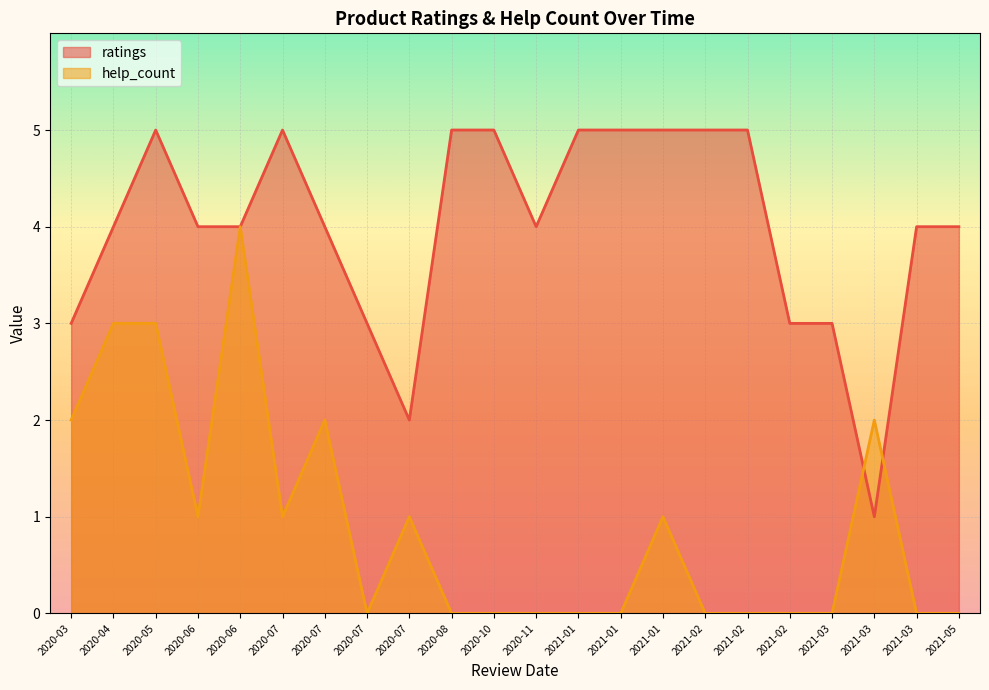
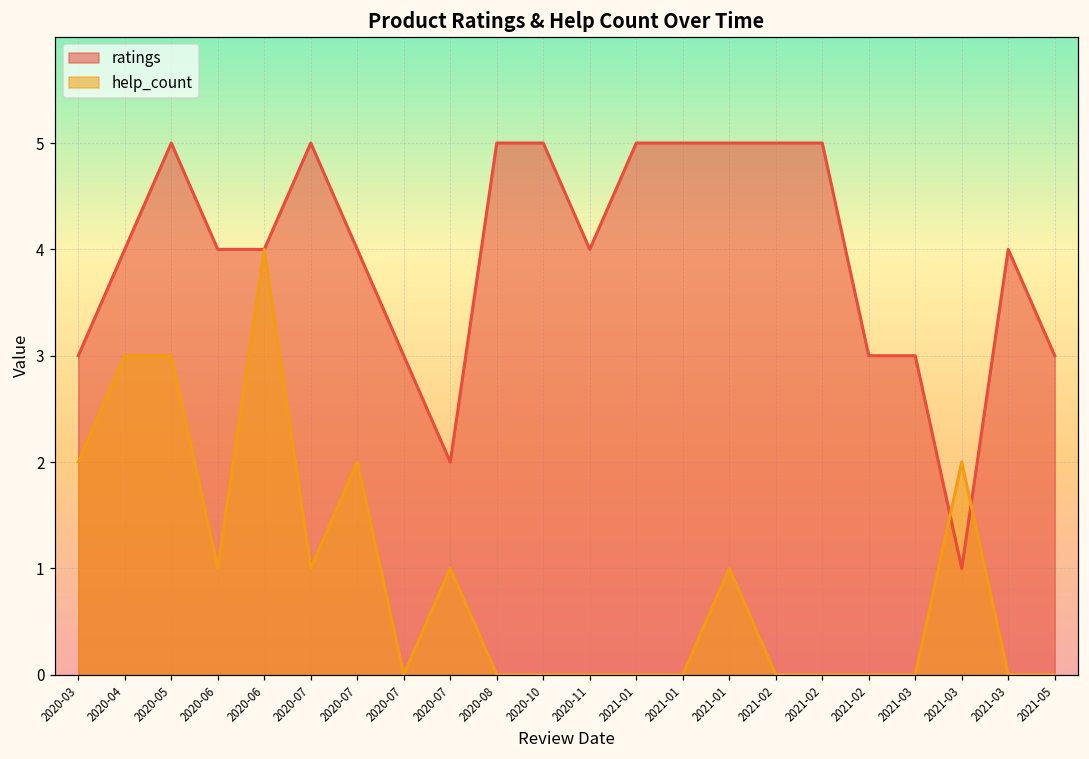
  {
    "ratings": {
      "2020-03": 3,
      "2020-04": 4,
      "2020-05": 5,
      "2020-08": 5,
      "2020-10": 5,
      "2020-11": 4,
-     "2021-05": 4
+     "2021-05": 3
    },
    "help_count": {
      "2020-03": 2,
      "2020-04": 3,
      "2020-05": 3,
      "2020-08": 0,
      "2020-10": 0,
      "2020-11": 0,
      "2021-05": 0
    }
  }
